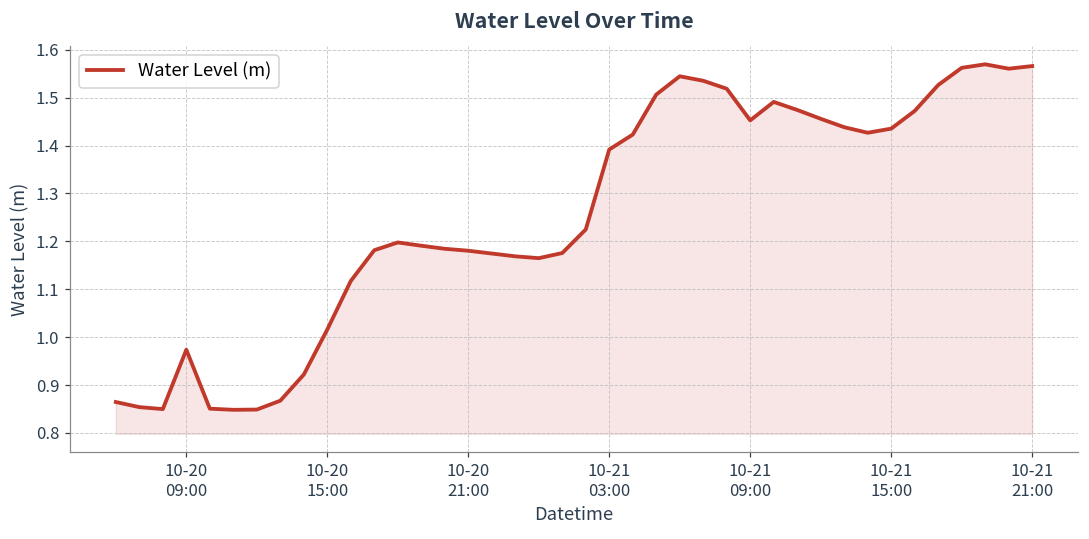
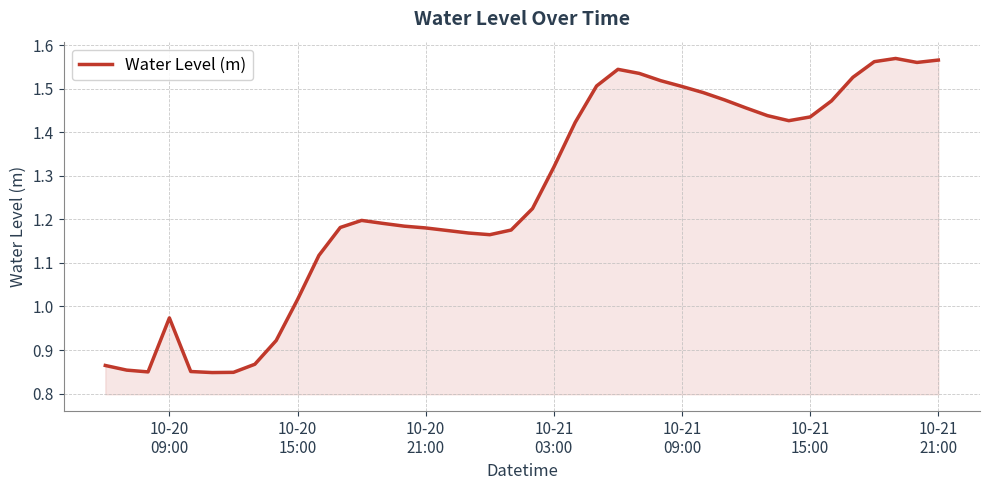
  {
    "10-20 09:00": 0.97,
    "10-20 15:00": 1.02,
    "10-20 21:00": 1.18,
-   "10-21 03:00": 1.39,
-   "10-21 09:00": 1.45,
+   "10-21 03:00": 1.32,
+   "10-21 09:00": 1.51,
    "10-21 15:00": 1.44,
    "10-21 21:00": 1.57
  }
